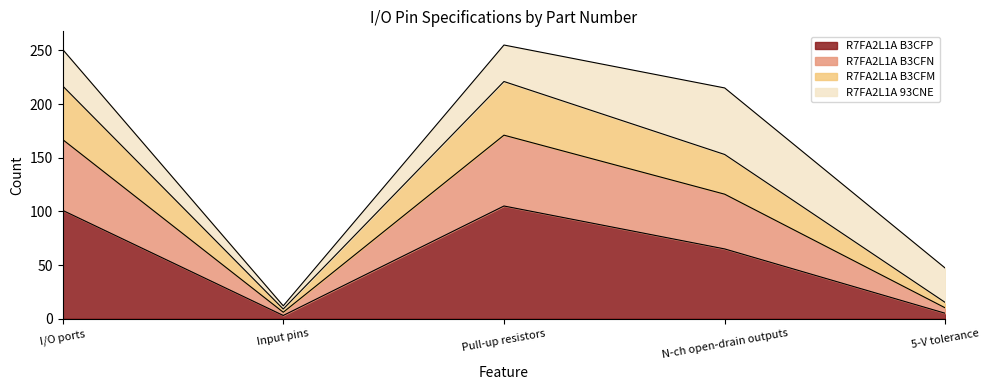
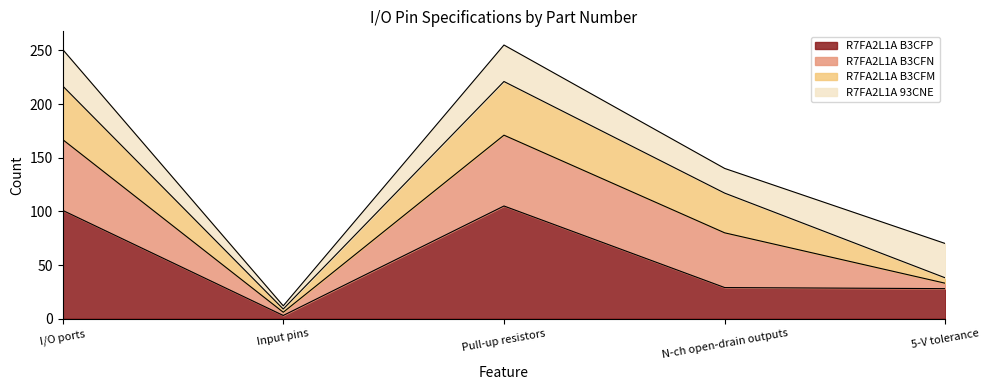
  {
    "R7FA2L1A B3CFP": {
      "I/O ports": 101,
      "Input pins": 3,
      "Pull-up resistors": 105,
-     "N-ch open-drain outputs": 65,
-     "5-V tolerance": 5
+     "N-ch open-drain outputs": 29,
+     "5-V tolerance": 28
    },
    "R7FA2L1A 93CNE": {
      "I/O ports": 34,
      "Input pins": 3,
      "Pull-up resistors": 34,
-     "N-ch open-drain outputs": 62,
+     "N-ch open-drain outputs": 23,
      "5-V tolerance": 32
    }
  }
